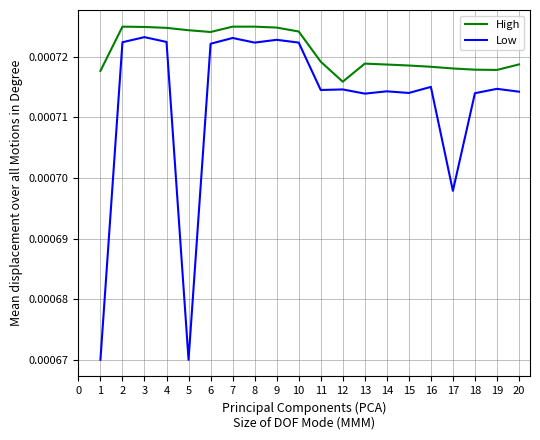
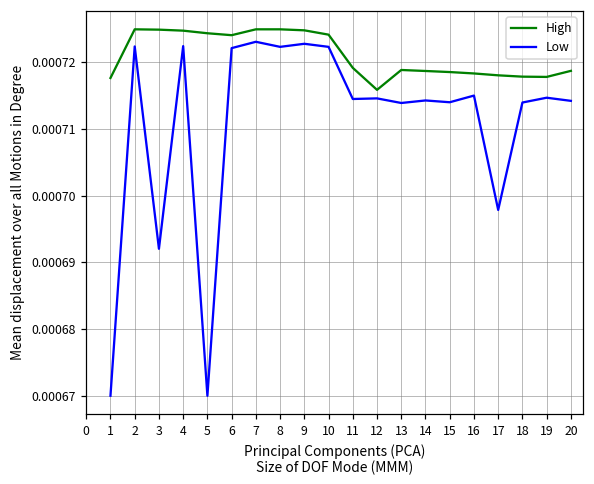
  {
    "High": {
      "1": 0.000718,
      "2": 0.000725,
      "3": 0.000725,
      "4": 0.000725,
      "5": 0.000724,
      "6": 0.000724,
      "7": 0.000725,
      "8": 0.000725,
      "9": 0.000725,
      "10": 0.000724,
      "11": 0.000719,
      "12": 0.000716,
      "13": 0.000719,
      "14": 0.000719,
      "15": 0.000719,
      "16": 0.000718,
      "17": 0.000718,
      "18": 0.000718,
      "19": 0.000718,
      "20": 0.000719
    },
    "Low": {
      "1": 0.000670,
      "2": 0.000722,
-     "3": 0.000723,
+     "3": 0.000692,
      "4": 0.000722,
      "5": 0.000670,
      "6": 0.000722,
      "7": 0.000723,
      "8": 0.000722,
      "9": 0.000723,
      "10": 0.000722,
      "11": 0.000715,
      "12": 0.000715,
      "13": 0.000714,
      "14": 0.000714,
      "15": 0.000714,
      "16": 0.000715,
      "17": 0.000698,
      "18": 0.000714,
      "19": 0.000715,
      "20": 0.000714
    }
  }
